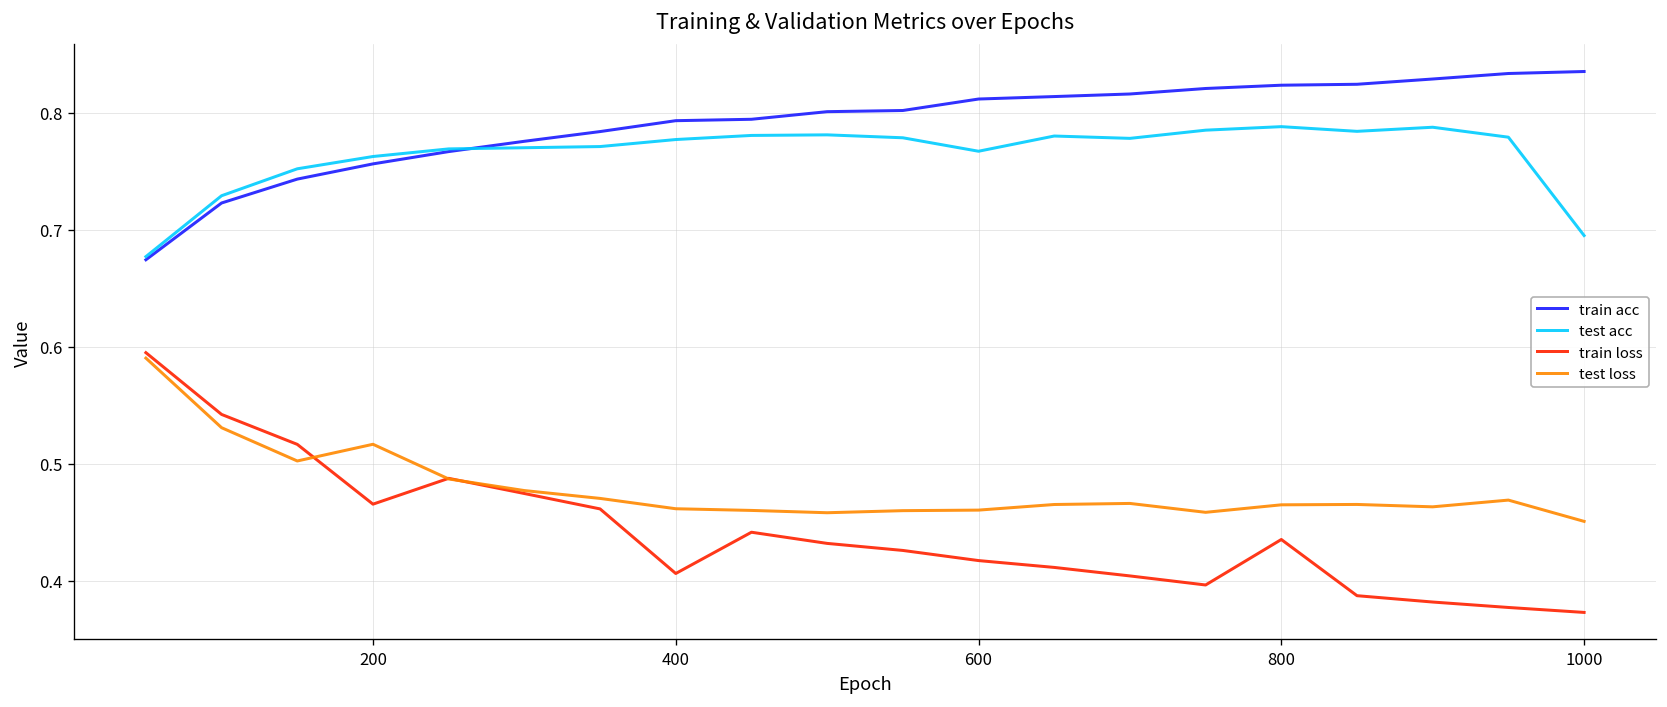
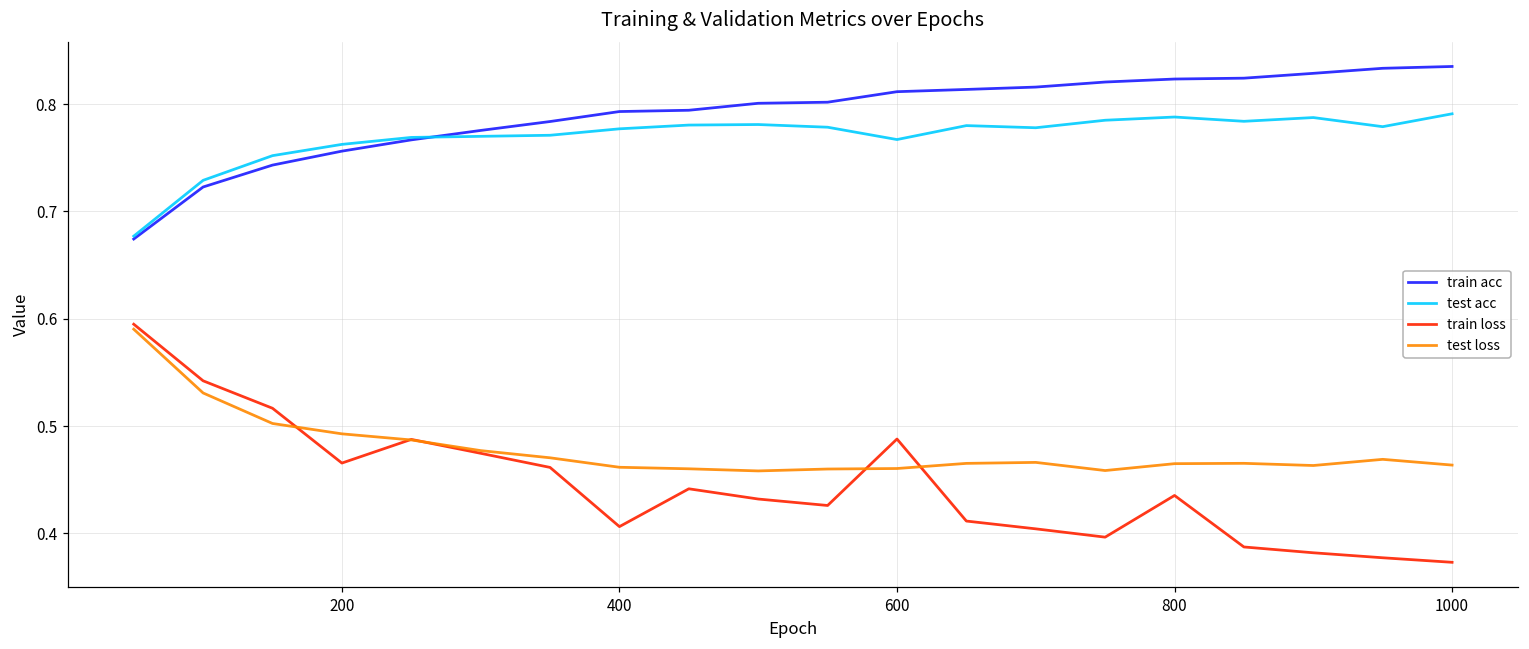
  {
    "train acc": {
      "200": 0.76,
      "400": 0.79,
      "600": 0.81,
      "800": 0.82,
      "1000": 0.84
    },
    "test acc": {
      "200": 0.76,
      "400": 0.78,
      "600": 0.77,
      "800": 0.79,
-     "1000": 0.70
+     "1000": 0.79
    },
    "train loss": {
      "200": 0.47,
      "400": 0.41,
-     "600": 0.42,
+     "600": 0.49,
      "800": 0.44,
      "1000": 0.37
    },
    "test loss": {
-     "200": 0.52,
+     "200": 0.49,
      "400": 0.46,
      "600": 0.46,
      "800": 0.46,
-     "1000": 0.45
+     "1000": 0.46
    }
  }
